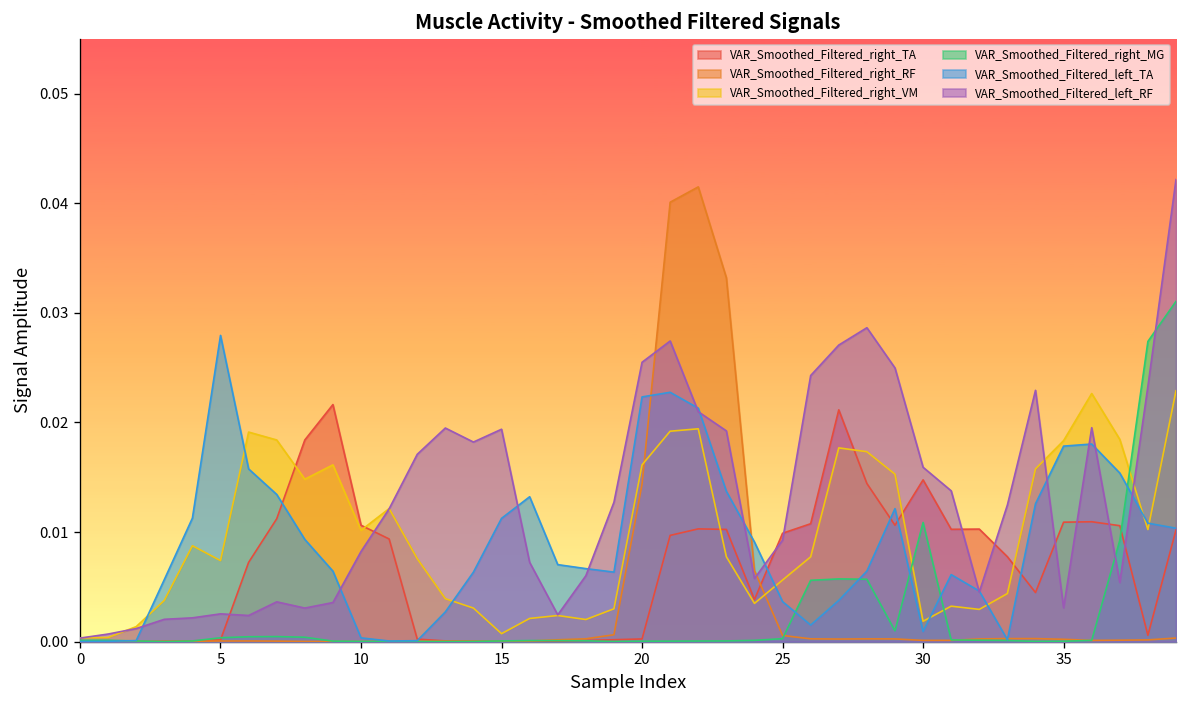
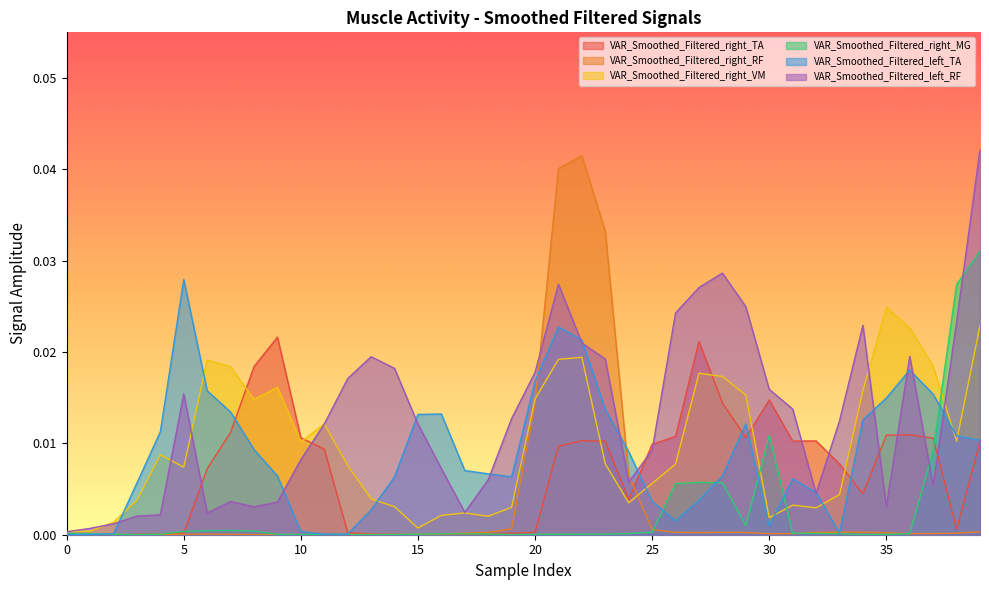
  {
    "VAR_Smoothed_Filtered_right_VM": {
      "5": 0.007,
      "10": 0.010,
      "15": 0.001,
-     "20": 0.016,
+     "20": 0.015,
      "25": 0.006,
      "30": 0.002,
-     "35": 0.018
+     "35": 0.025
    },
    "VAR_Smoothed_Filtered_right_MG": {
      "25": 0.000,
      "30": 0.011
    },
    "VAR_Smoothed_Filtered_left_TA": {
      "5": 0.028,
      "10": 0.000,
-     "15": 0.011,
-     "20": 0.022,
+     "15": 0.013,
+     "20": 0.017,
      "25": 0.004,
      "30": 0.001,
-     "35": 0.018
+     "35": 0.015
    },
    "VAR_Smoothed_Filtered_left_RF": {
-     "5": 0.003,
+     "5": 0.015,
      "10": 0.008,
-     "15": 0.019,
-     "20": 0.025,
+     "15": 0.012,
+     "20": 0.018,
      "25": 0.009,
      "30": 0.016,
      "35": 0.003
    }
  }
